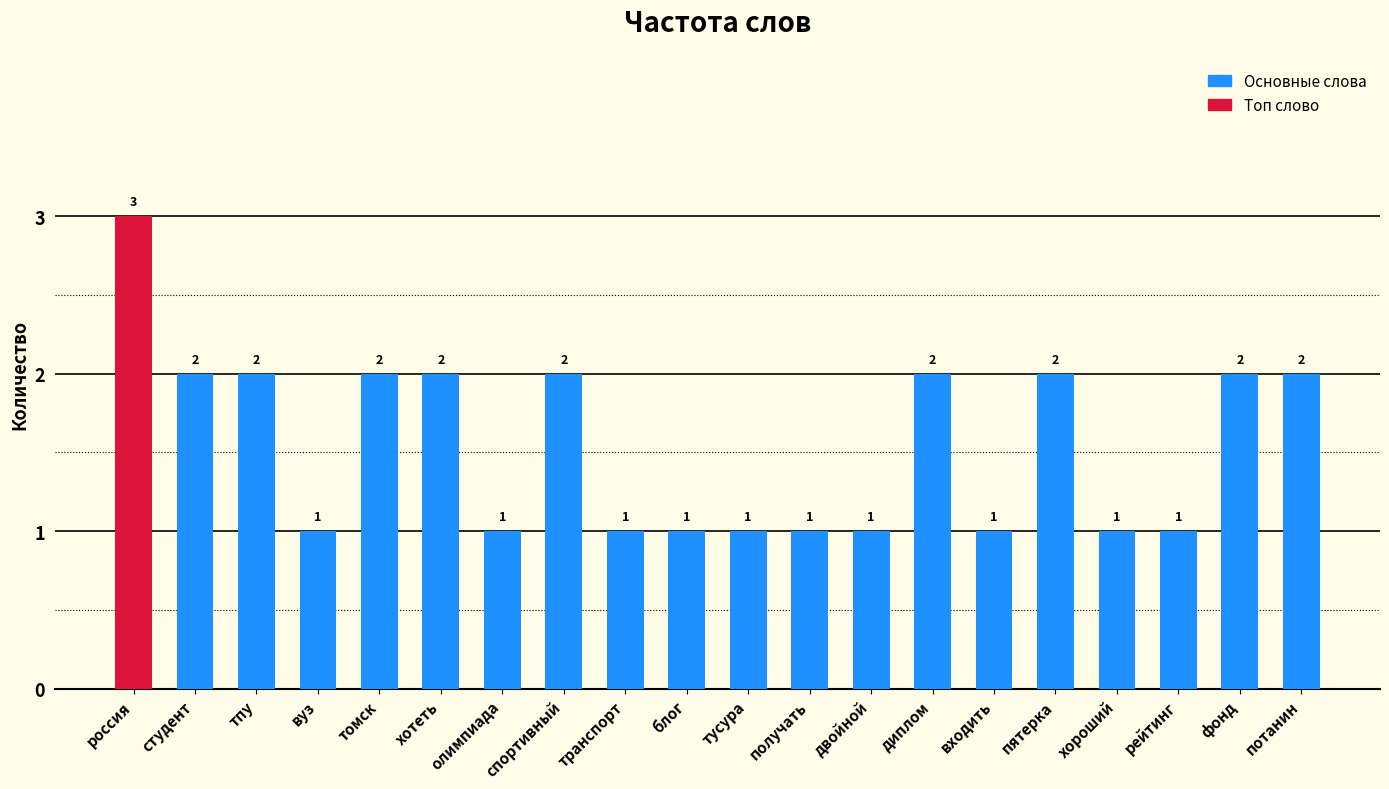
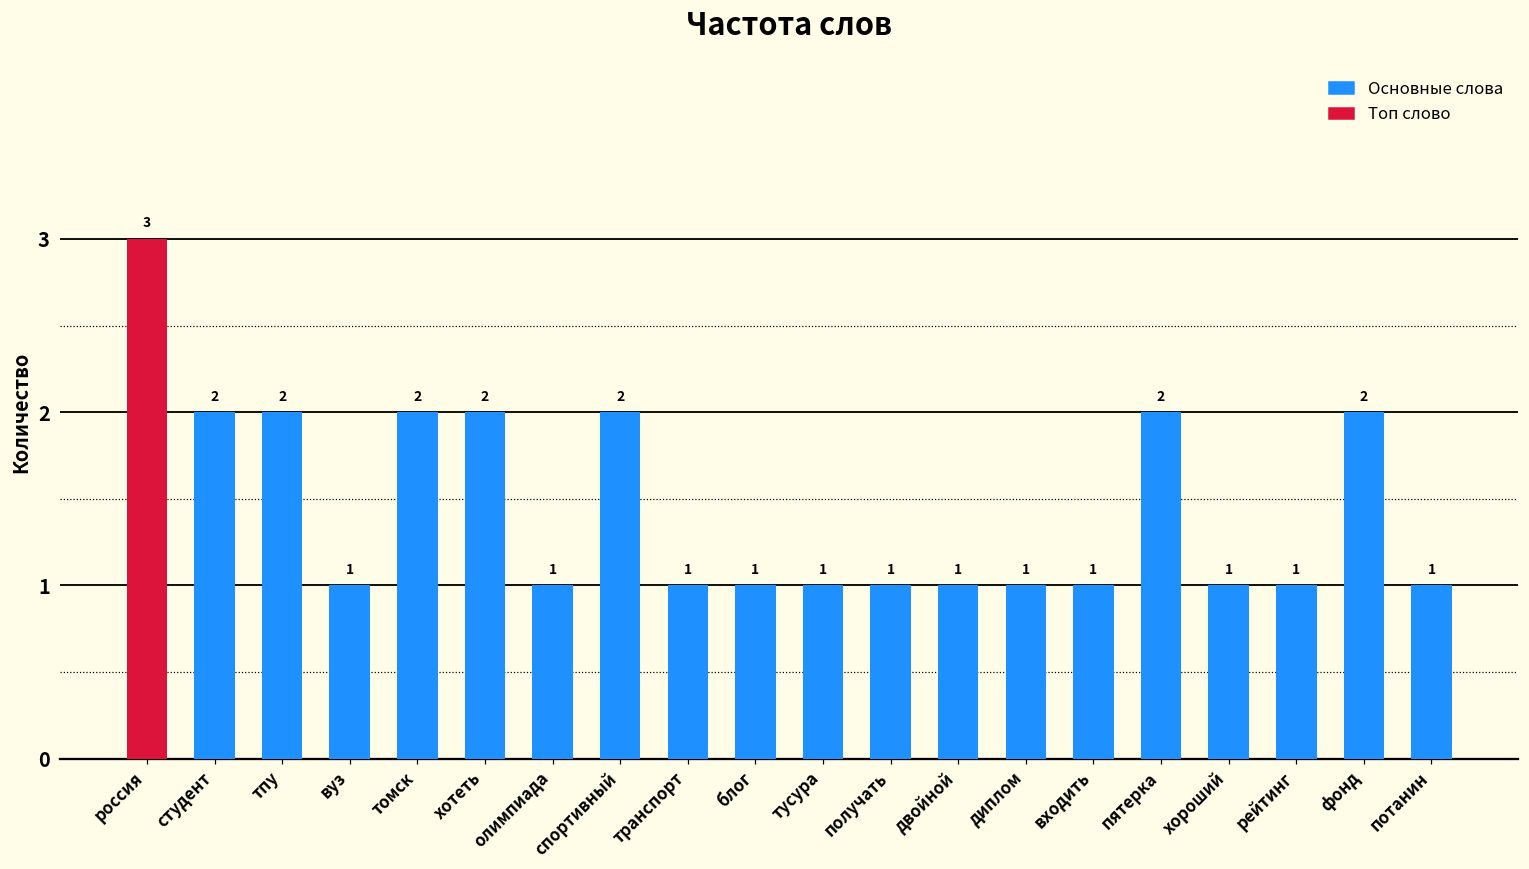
  {
    "россия": 3,
    "студент": 2,
    "тпу": 2,
    "вуз": 1,
    "томск": 2,
    "хотеть": 2,
    "олимпиада": 1,
    "спортивный": 2,
    "транспорт": 1,
    "блог": 1,
    "тусура": 1,
    "получать": 1,
    "двойной": 1,
-   "диплом": 2,
+   "диплом": 1,
    "входить": 1,
    "пятерка": 2,
    "хороший": 1,
    "рейтинг": 1,
    "фонд": 2,
-   "потанин": 2
+   "потанин": 1
  }
